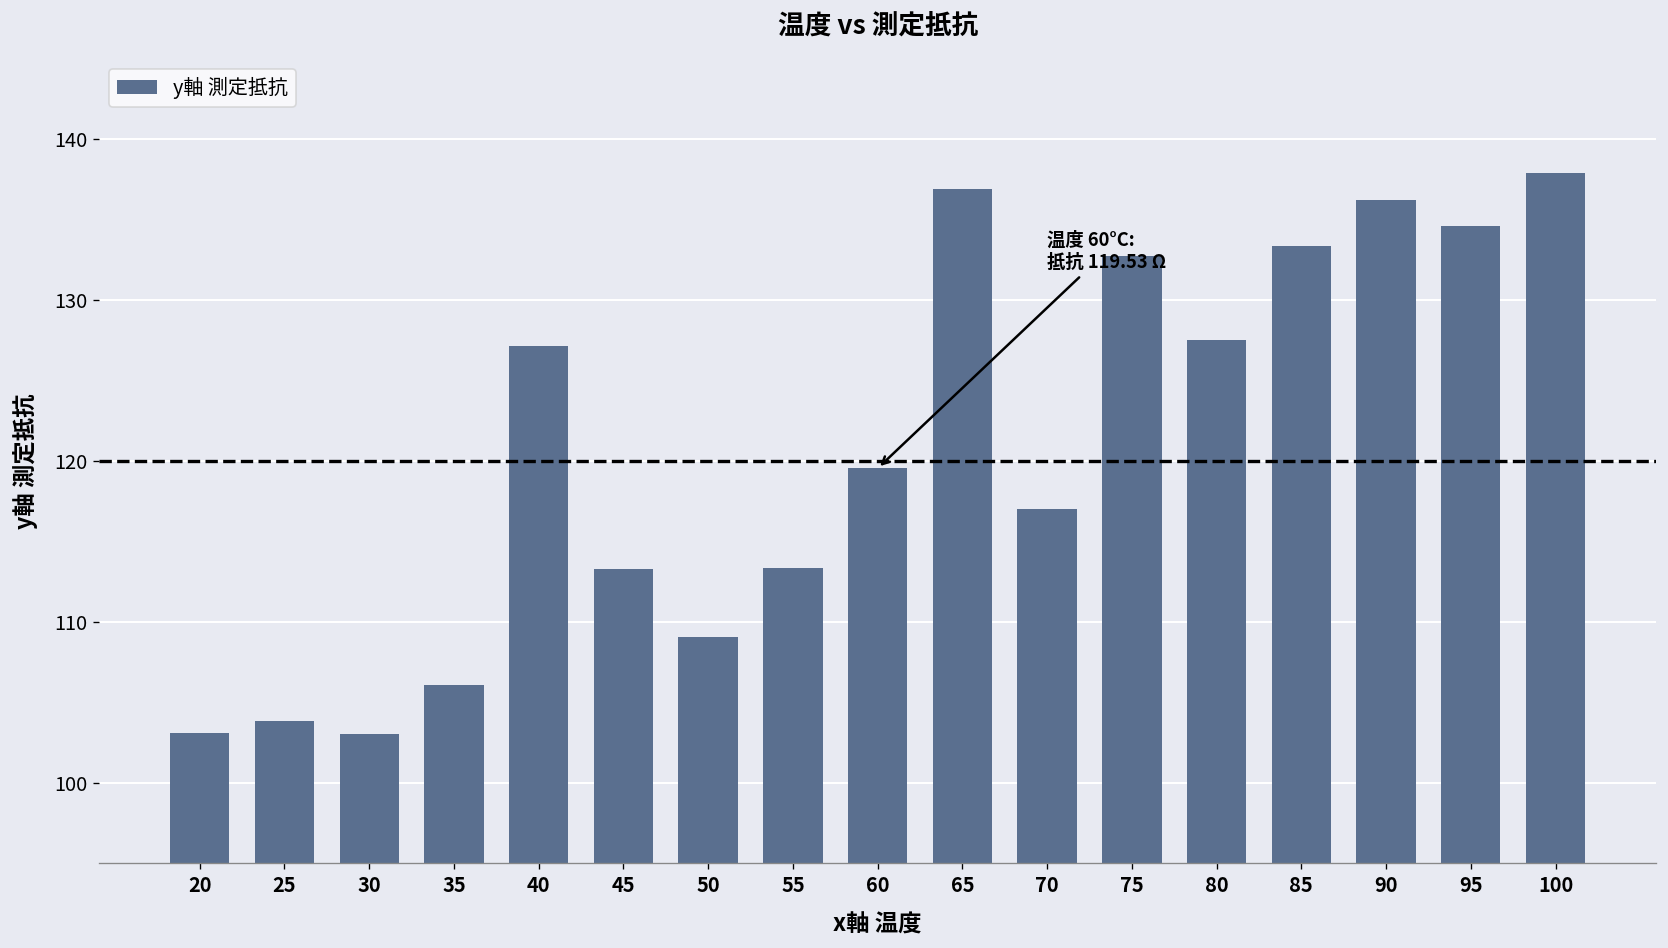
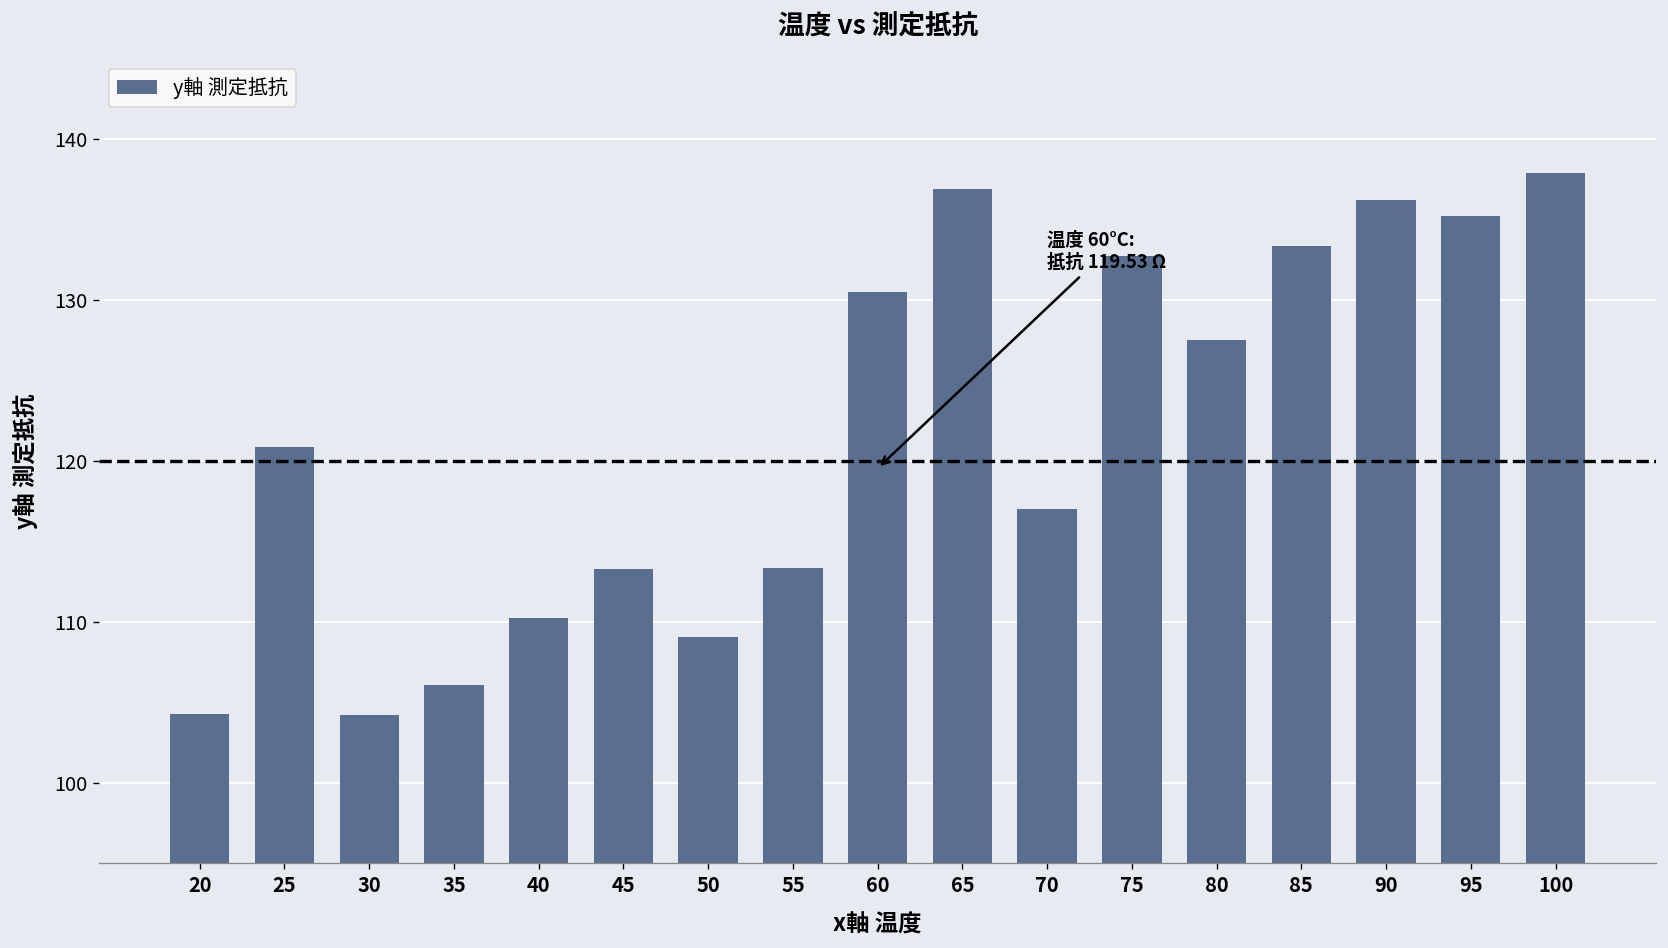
  {
-   "20": 103.1,
-   "25": 103.9,
-   "30": 103.0,
+   "20": 104.3,
+   "25": 120.9,
+   "30": 104.2,
    "35": 106.1,
-   "40": 127.2,
+   "40": 110.2,
    "45": 113.3,
    "50": 109.0,
    "55": 113.3,
-   "60": 119.5,
+   "60": 130.5,
    "65": 136.9,
    "70": 117.0,
    "80": 127.5,
    "85": 133.4,
    "90": 136.2,
-   "95": 134.6,
+   "95": 135.2,
    "100": 137.9
  }
